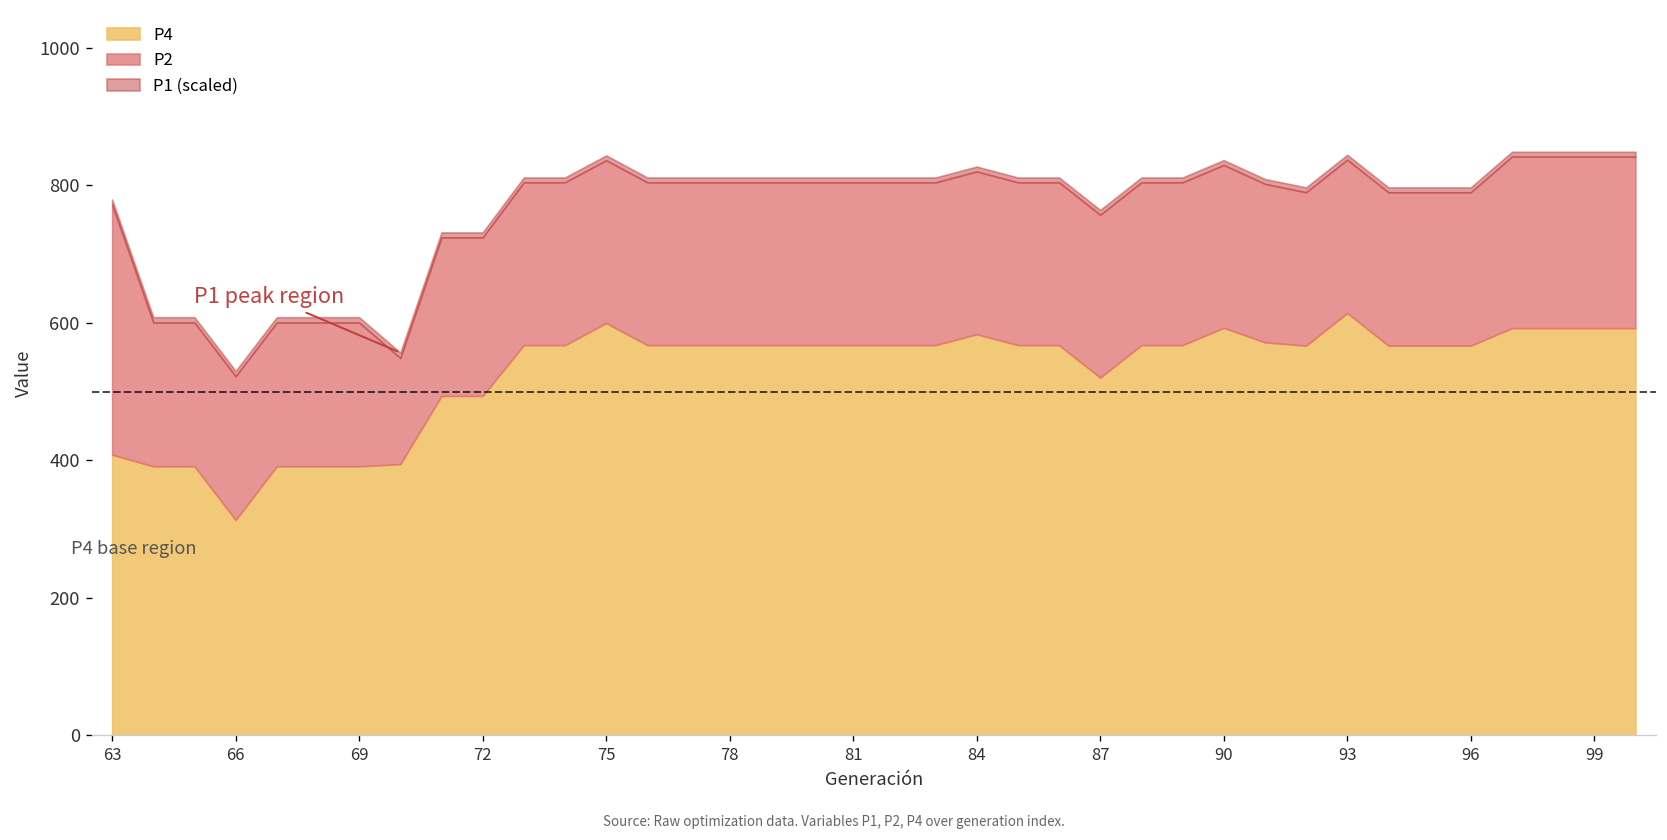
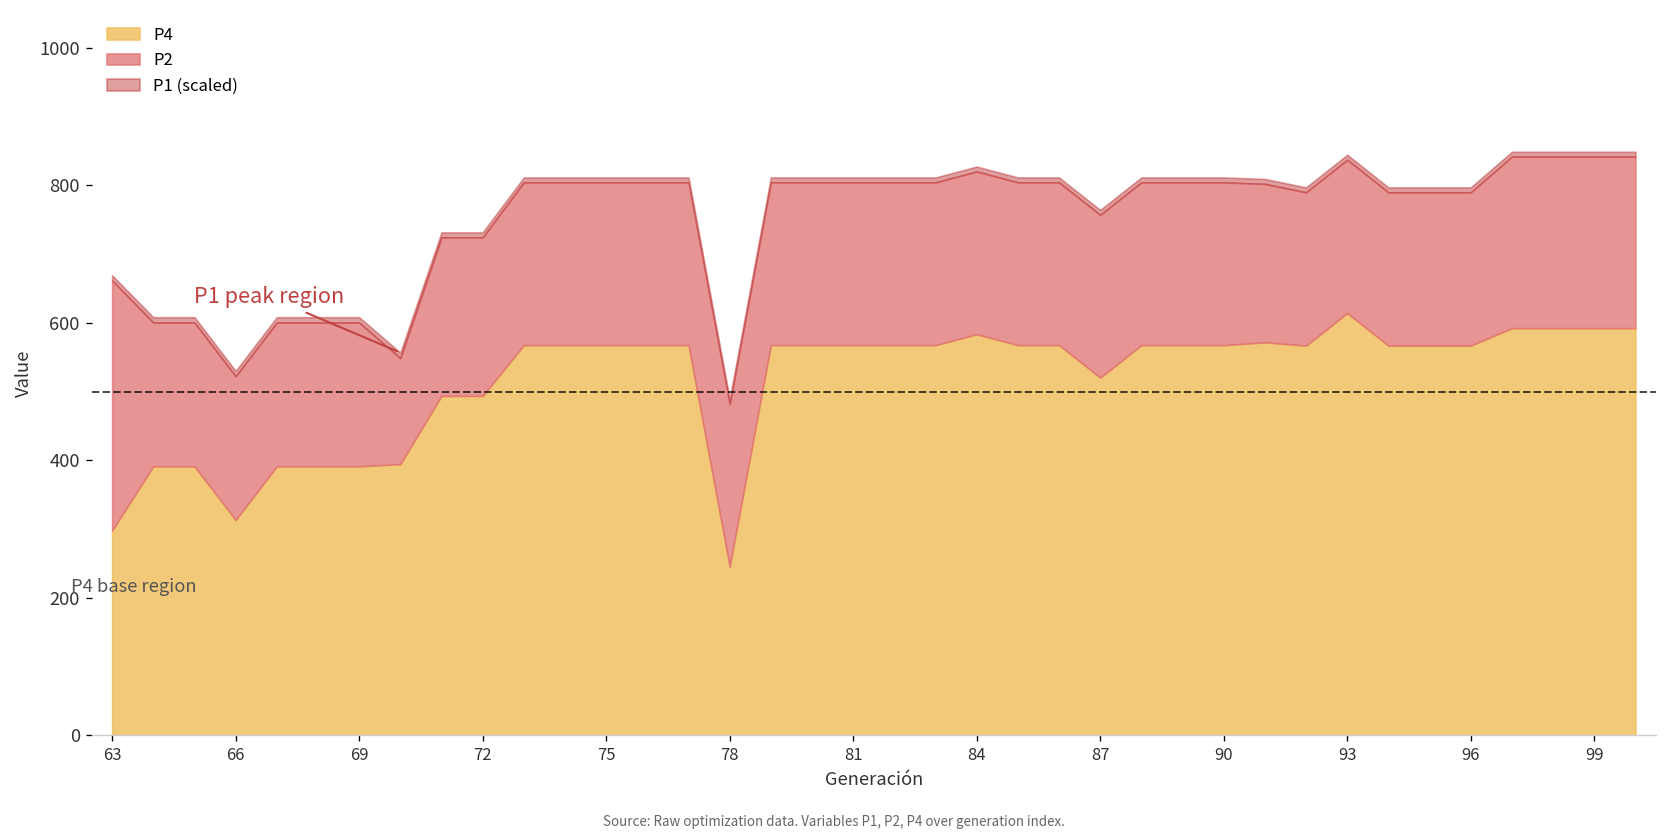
  {
    "P4": {
-     "63": 410,
+     "63": 300,
      "66": 310,
      "69": 390,
      "72": 490,
-     "75": 600,
-     "78": 570,
+     "75": 570,
+     "78": 250,
      "81": 570,
      "84": 580,
      "87": 520,
-     "90": 590,
+     "90": 570,
      "93": 610,
      "96": 570,
      "99": 590
    }
  }
